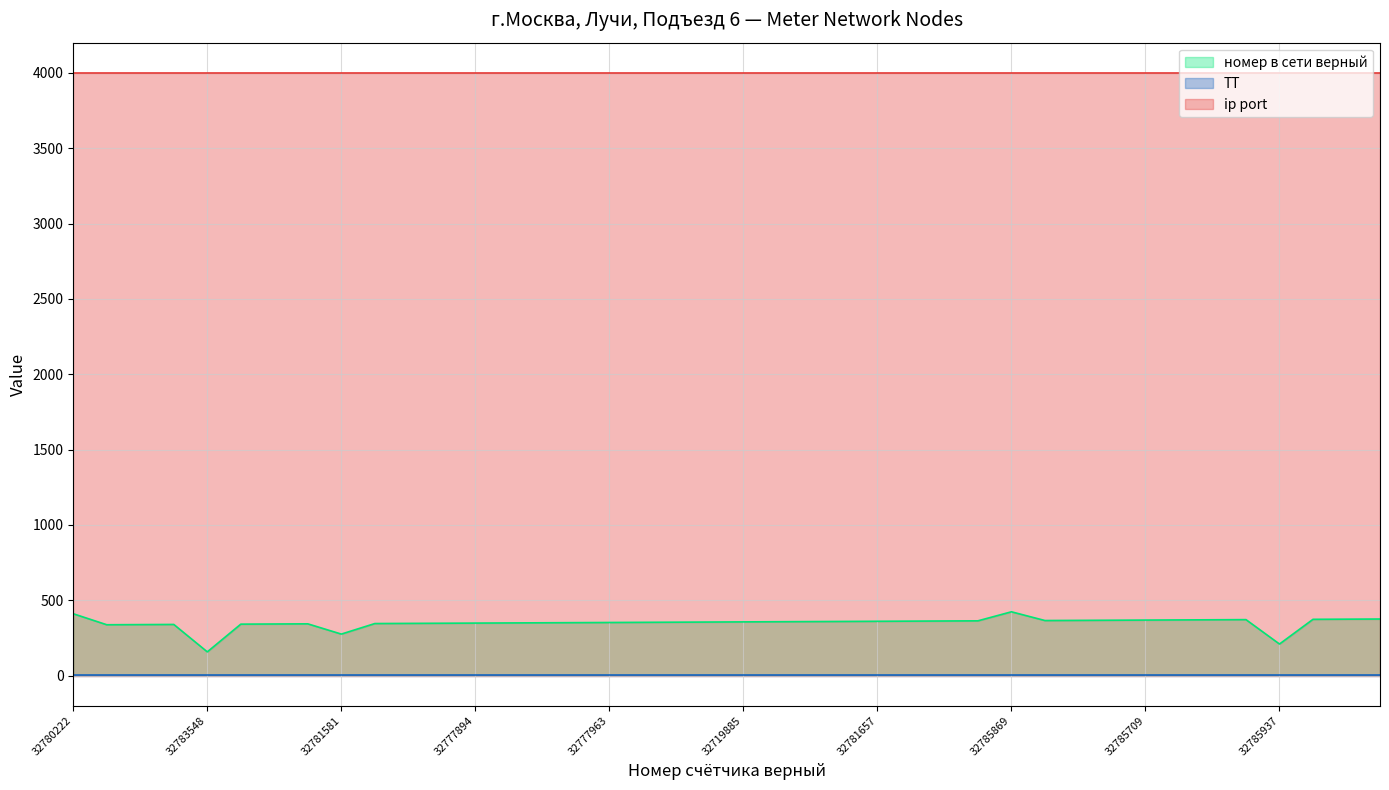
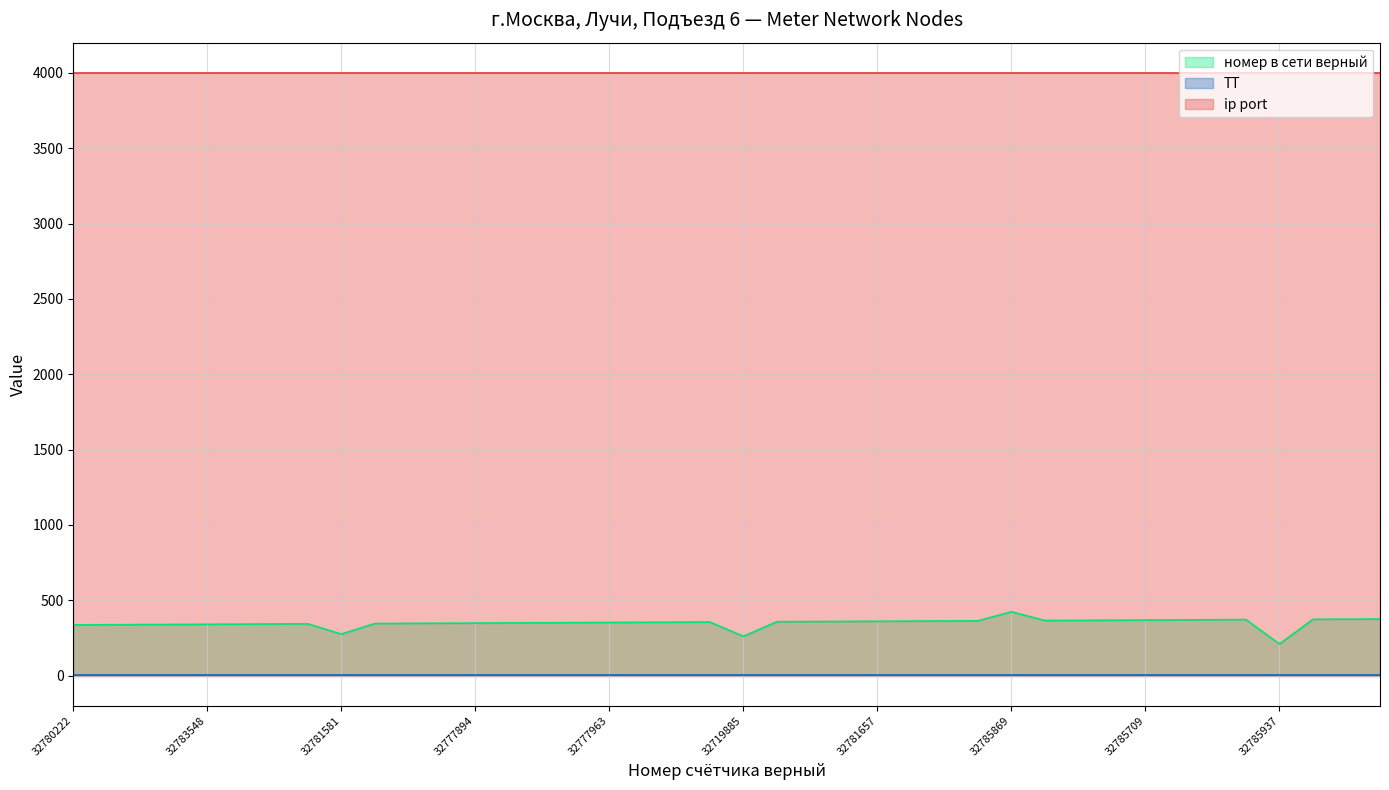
  {
    "номер в сети верный": {
-     "32780222": 410,
-     "32783548": 160,
+     "32780222": 340,
+     "32783548": 340,
      "32781581": 280,
      "32777894": 350,
      "32777963": 350,
-     "32719885": 360,
+     "32719885": 260,
      "32781657": 360,
      "32785869": 420,
      "32785709": 370,
      "32785937": 210
    },
    "ТТ": {
      "32780222": 0,
      "32783548": 0,
      "32781581": 0,
      "32777894": 0,
      "32777963": 0,
      "32719885": 0,
      "32781657": 0,
      "32785869": 0,
      "32785709": 0,
      "32785937": 0
    },
    "ip port": {
      "32780222": 4000,
      "32783548": 4000,
      "32781581": 4000,
      "32777894": 4000,
      "32777963": 4000,
      "32719885": 4000,
      "32781657": 4000,
      "32785869": 4000,
      "32785709": 4000
    }
  }
